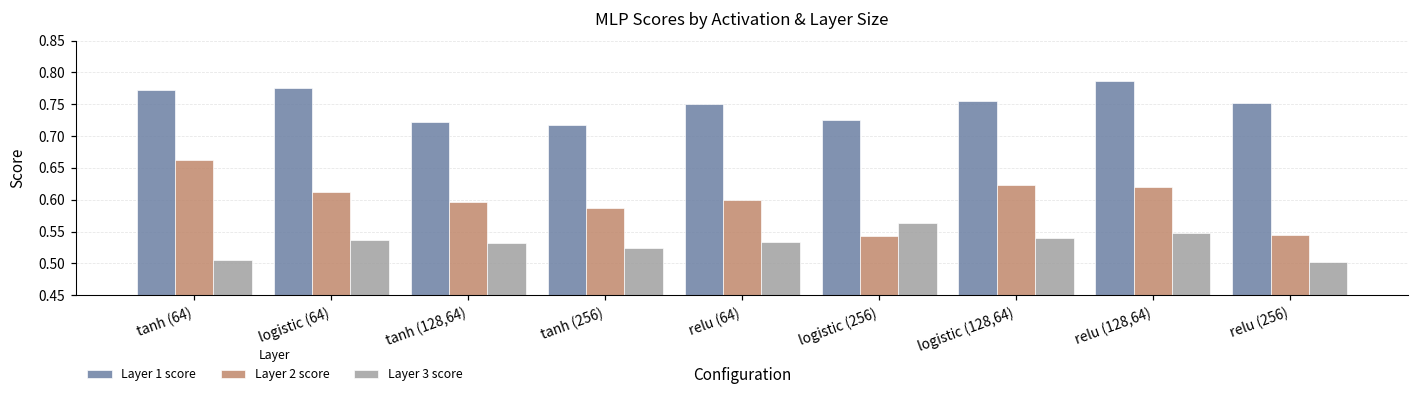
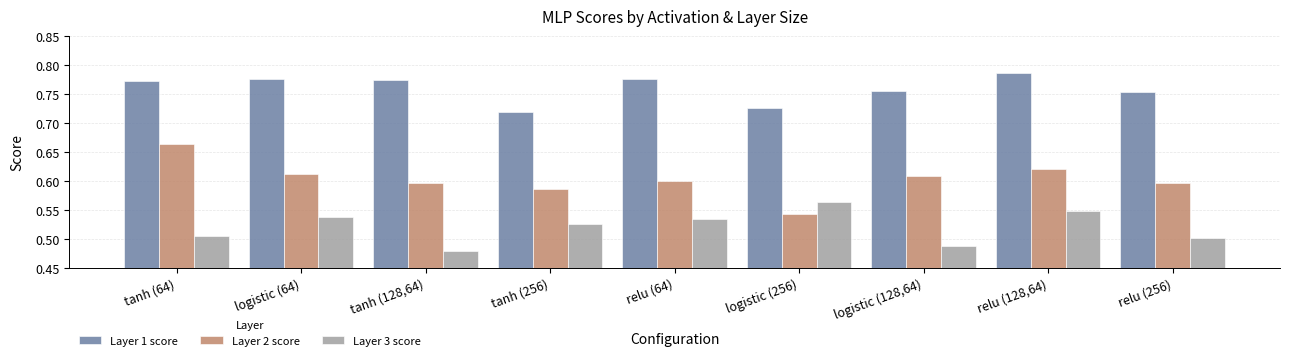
  {
    "Layer 1 score": {
      "tanh (64)": 0.77,
      "logistic (64)": 0.78,
-     "tanh (128,64)": 0.72,
+     "tanh (128,64)": 0.77,
      "tanh (256)": 0.72,
-     "relu (64)": 0.75,
+     "relu (64)": 0.78,
      "logistic (256)": 0.73,
      "logistic (128,64)": 0.76,
      "relu (128,64)": 0.79,
      "relu (256)": 0.75
    },
    "Layer 2 score": {
      "tanh (64)": 0.66,
      "logistic (64)": 0.61,
      "tanh (128,64)": 0.60,
      "tanh (256)": 0.59,
      "relu (64)": 0.60,
      "logistic (256)": 0.54,
-     "logistic (128,64)": 0.62,
+     "logistic (128,64)": 0.61,
      "relu (128,64)": 0.62,
-     "relu (256)": 0.55
+     "relu (256)": 0.60
    },
    "Layer 3 score": {
      "tanh (64)": 0.51,
      "logistic (64)": 0.54,
-     "tanh (128,64)": 0.53,
+     "tanh (128,64)": 0.48,
      "tanh (256)": 0.52,
      "relu (64)": 0.53,
      "logistic (256)": 0.56,
-     "logistic (128,64)": 0.54,
+     "logistic (128,64)": 0.49,
      "relu (128,64)": 0.55,
      "relu (256)": 0.50
    }
  }
